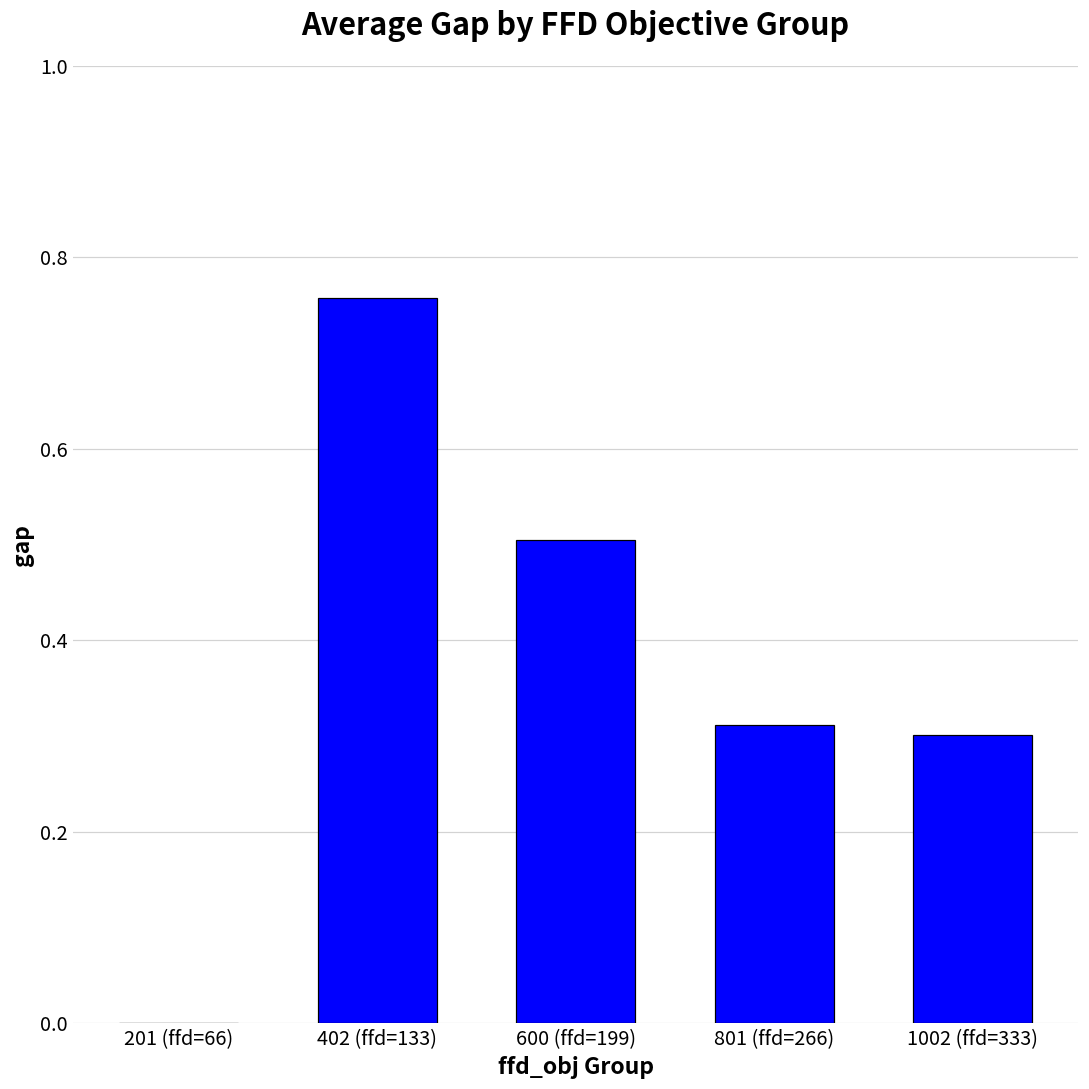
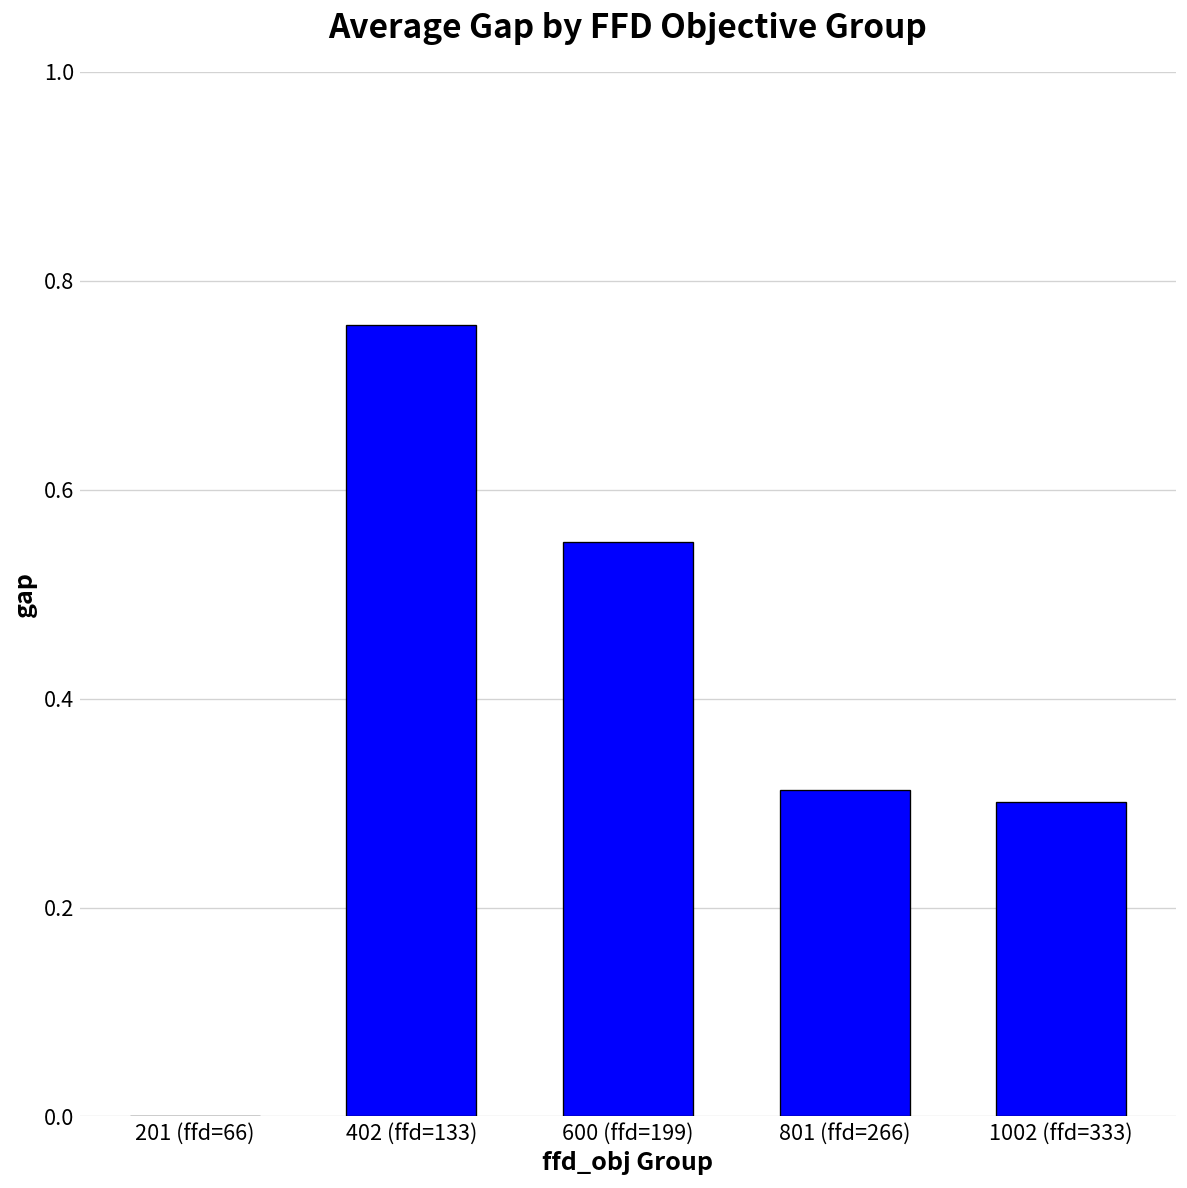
  {
    "201 (ffd=66)": 0.00,
    "402 (ffd=133)": 0.76,
-   "600 (ffd=199)": 0.51,
+   "600 (ffd=199)": 0.55,
    "801 (ffd=266)": 0.31,
    "1002 (ffd=333)": 0.30
  }
